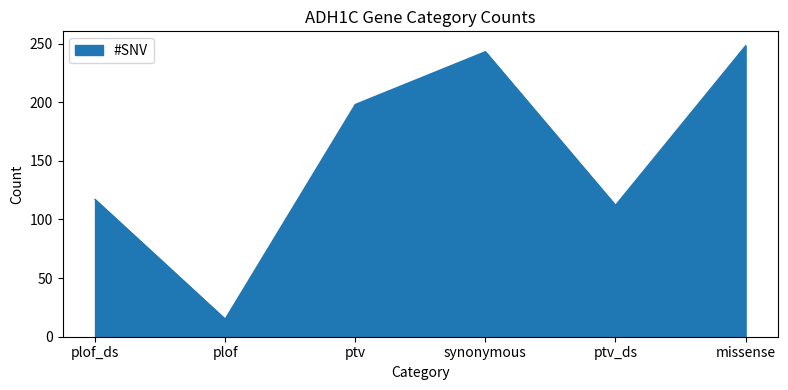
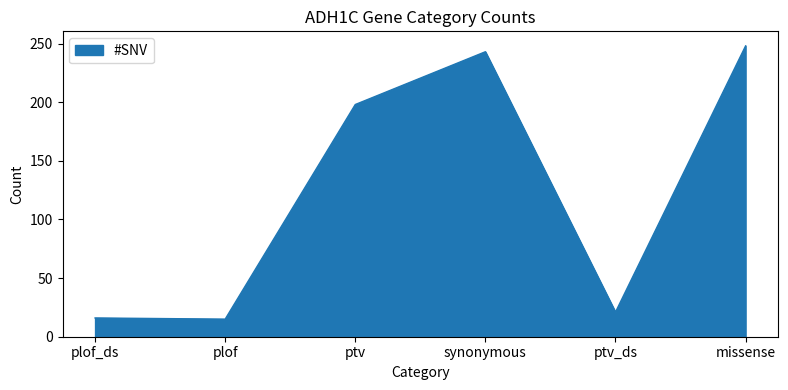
  {
-   "plof_ds": 117,
+   "plof_ds": 16,
    "plof": 15,
    "ptv": 198,
    "synonymous": 243,
-   "ptv_ds": 112,
+   "ptv_ds": 21,
    "missense": 248
  }
